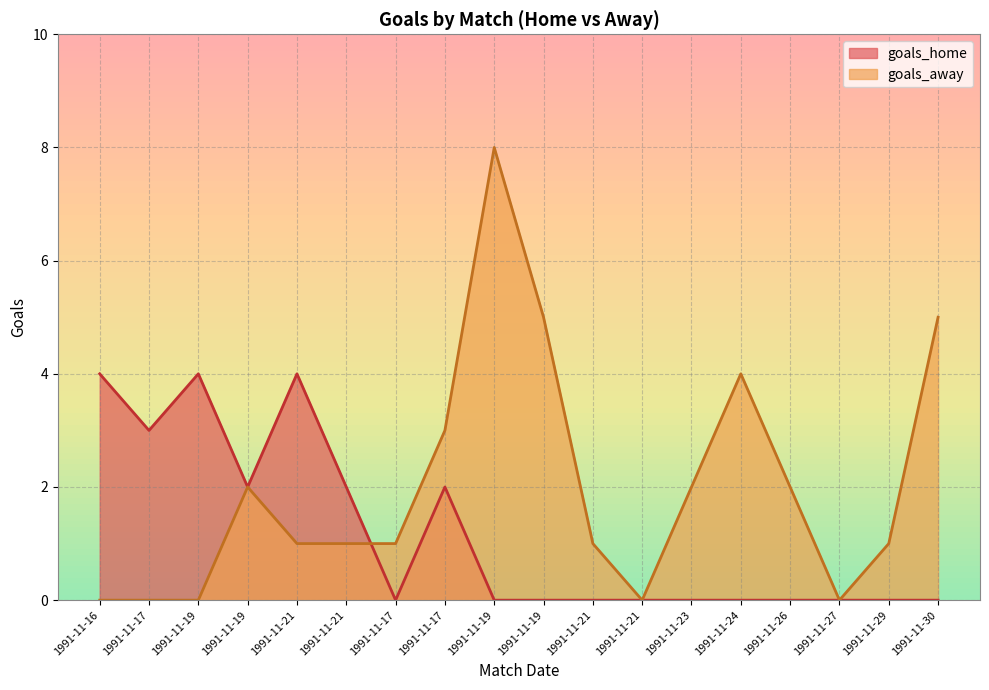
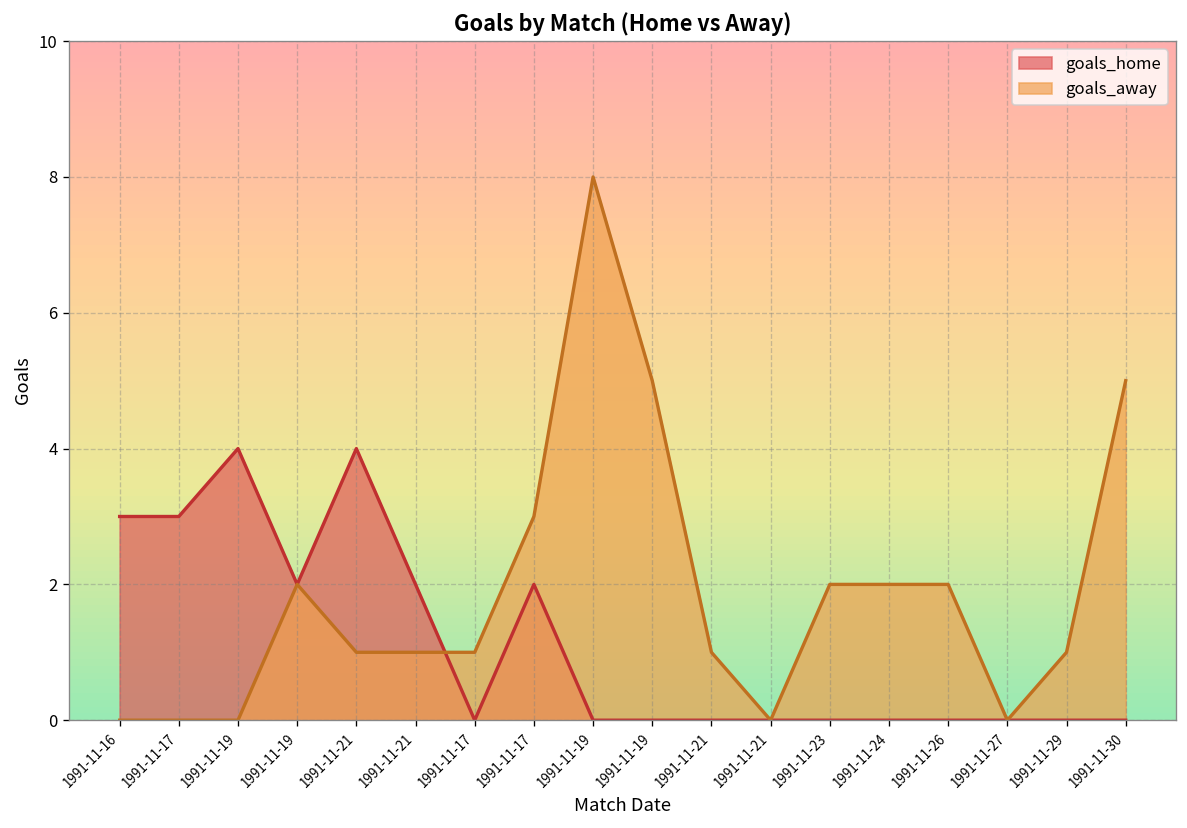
  {
    "goals_home": {
-     "1991-11-16": 4,
+     "1991-11-16": 3,
      "1991-11-23": 0,
      "1991-11-24": 0,
      "1991-11-26": 0,
      "1991-11-29": 0,
      "1991-11-30": 0
    },
    "goals_away": {
      "1991-11-16": 0,
      "1991-11-23": 2,
-     "1991-11-24": 4,
+     "1991-11-24": 2,
      "1991-11-26": 2,
      "1991-11-29": 1,
      "1991-11-30": 5
    }
  }
